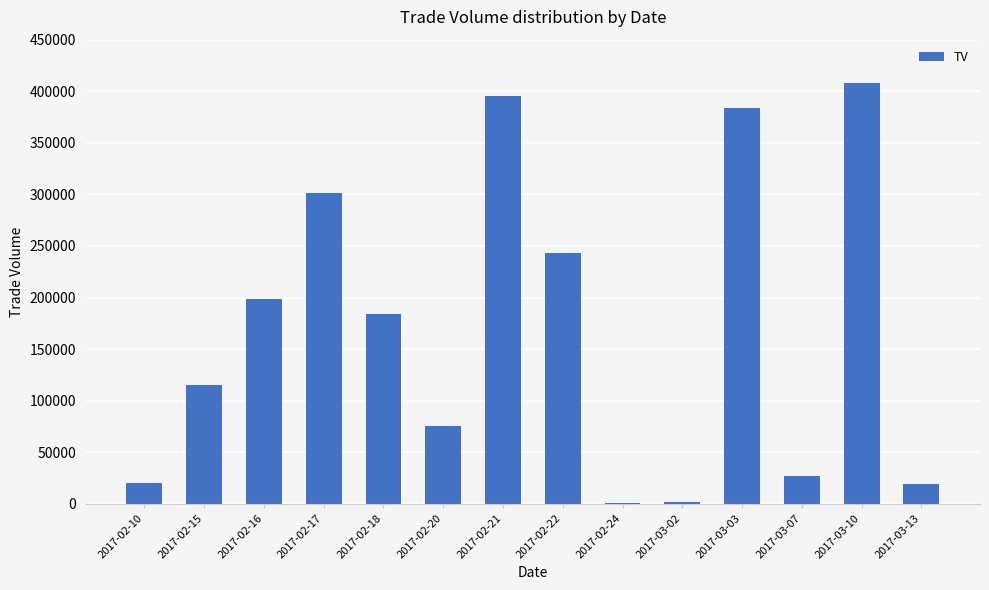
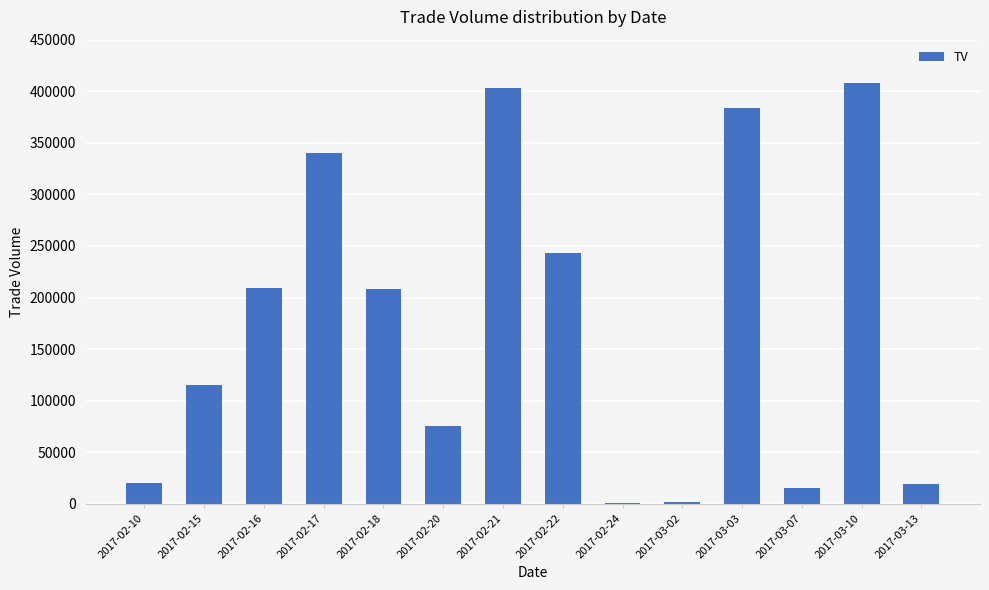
  {
    "2017-02-10": 20000,
    "2017-02-15": 115000,
-   "2017-02-16": 199000,
-   "2017-02-17": 301000,
-   "2017-02-18": 184000,
+   "2017-02-16": 209000,
+   "2017-02-17": 340000,
+   "2017-02-18": 208000,
    "2017-02-20": 75000,
-   "2017-02-21": 395000,
+   "2017-02-21": 403000,
    "2017-02-22": 243000,
    "2017-03-03": 384000,
-   "2017-03-07": 27000,
+   "2017-03-07": 15000,
    "2017-03-10": 408000,
    "2017-03-13": 19000
  }
